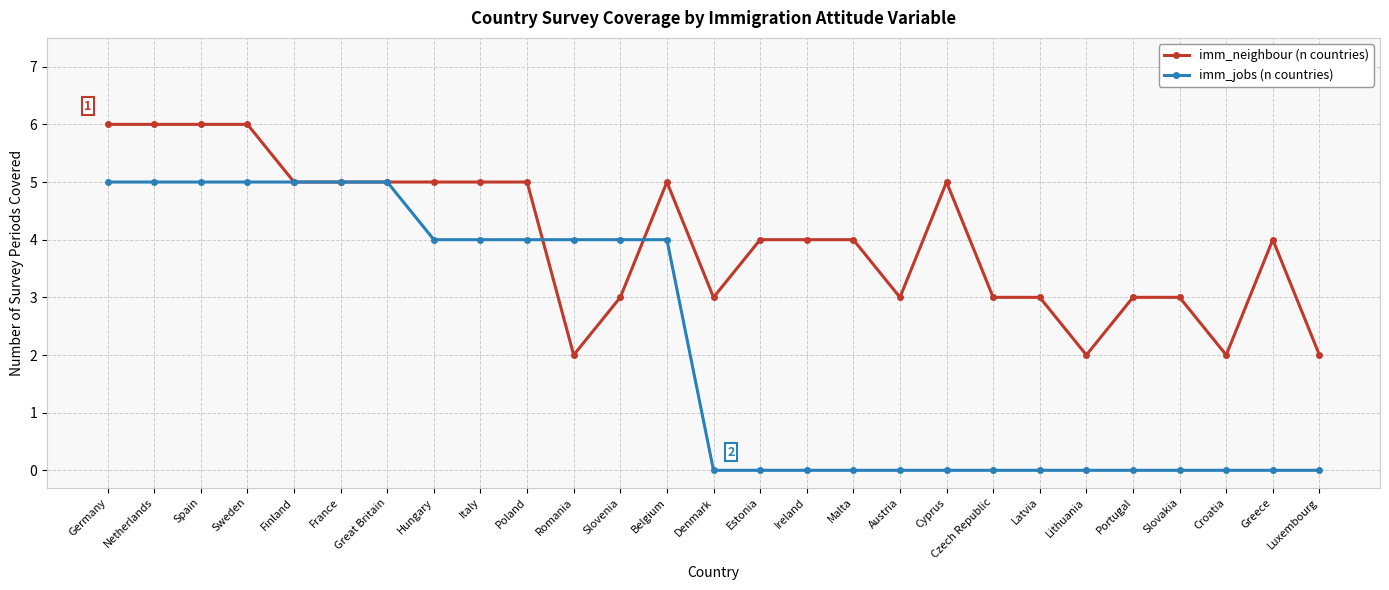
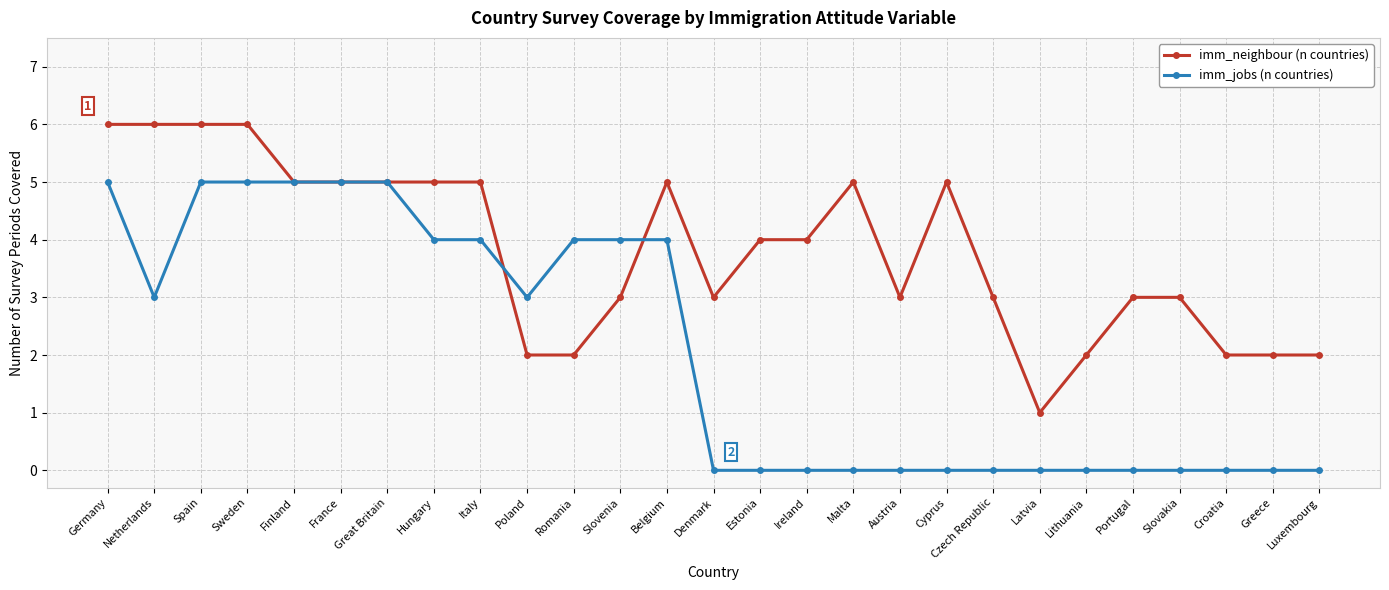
  {
    "imm_neighbour (n countries)": {
      "Netherlands": 6,
      "Spain": 6,
      "Sweden": 6,
      "Hungary": 5,
      "Italy": 5,
-     "Poland": 5,
+     "Poland": 2,
      "Romania": 2,
      "Slovenia": 3,
      "Belgium": 5,
      "Denmark": 3,
      "Estonia": 4,
      "Ireland": 4,
-     "Malta": 4,
+     "Malta": 5,
      "Austria": 3,
      "Cyprus": 5,
      "Czech Republic": 3,
-     "Latvia": 3,
+     "Latvia": 1,
      "Lithuania": 2,
      "Portugal": 3,
      "Slovakia": 3,
      "Croatia": 2,
-     "Greece": 4,
+     "Greece": 2,
      "Luxembourg": 2
    },
    "imm_jobs (n countries)": {
      "Germany": 5,
-     "Netherlands": 5,
+     "Netherlands": 3,
      "Spain": 5,
      "Sweden": 5,
      "Hungary": 4,
      "Italy": 4,
-     "Poland": 4,
+     "Poland": 3,
      "Romania": 4,
      "Slovenia": 4,
      "Belgium": 4,
      "Estonia": 0,
      "Ireland": 0,
      "Malta": 0,
      "Austria": 0,
      "Cyprus": 0,
      "Czech Republic": 0,
      "Latvia": 0,
      "Lithuania": 0,
      "Portugal": 0,
      "Slovakia": 0,
      "Croatia": 0,
      "Greece": 0,
      "Luxembourg": 0
    }
  }
